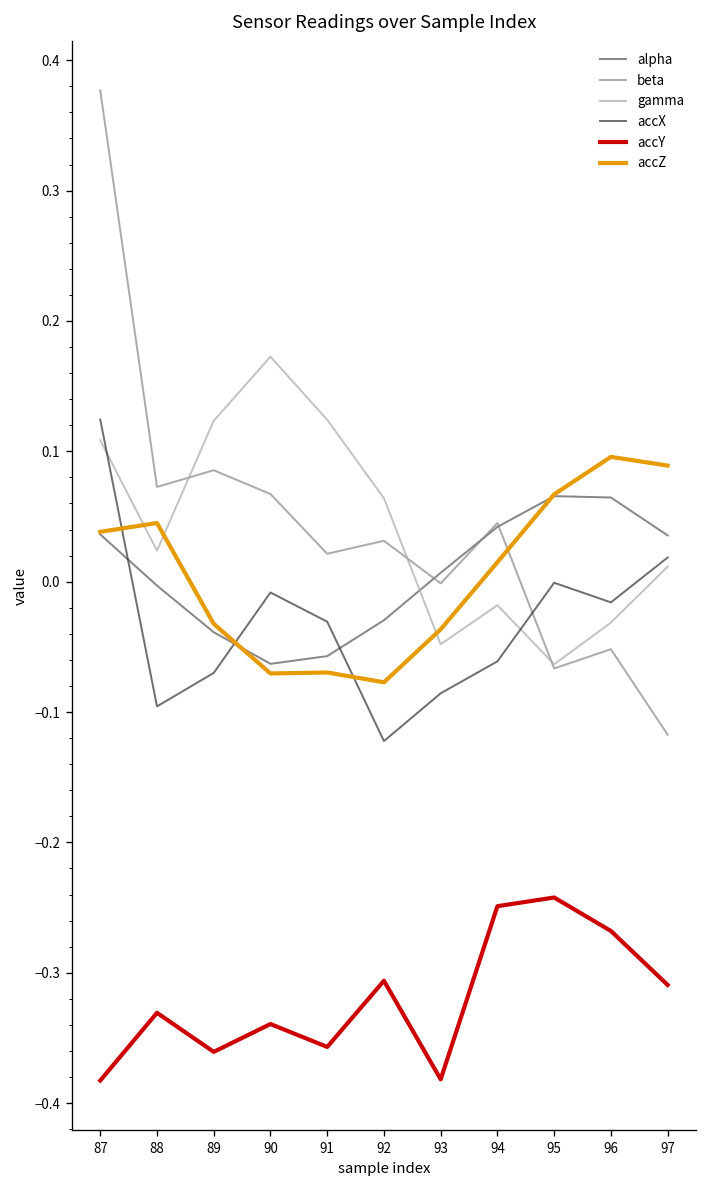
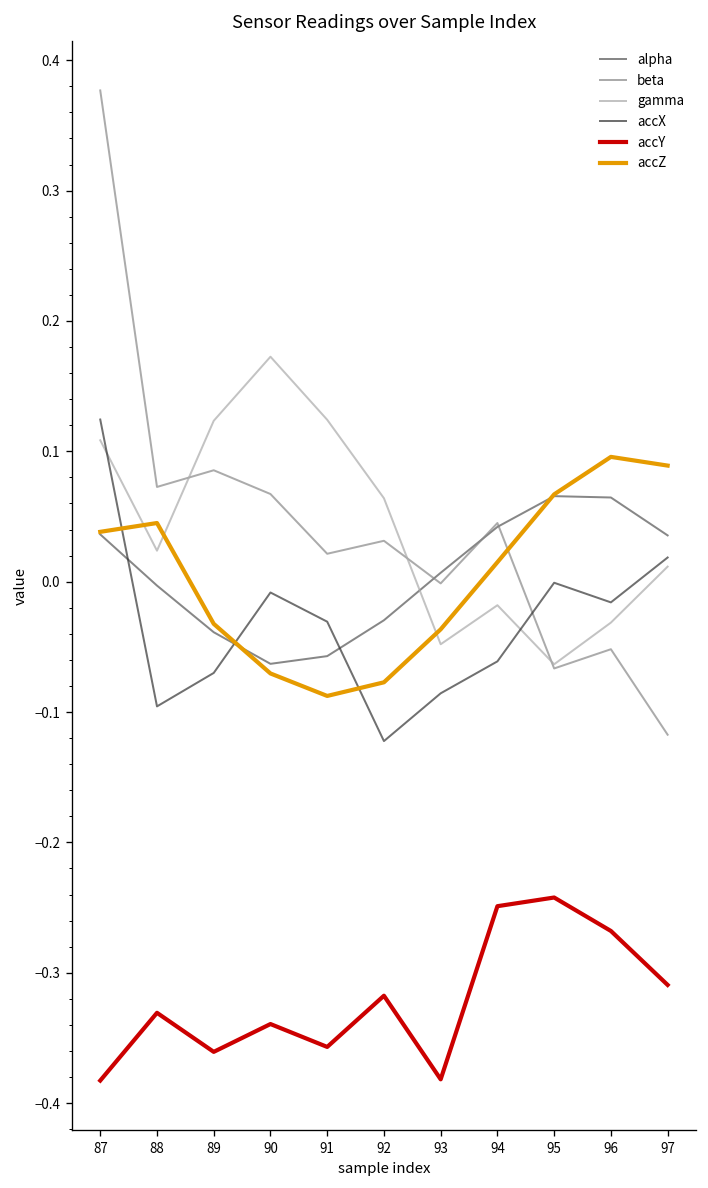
  {
    "accY": {
      "87": -0.383,
      "88": -0.331,
      "89": -0.361,
      "90": -0.339,
      "91": -0.357,
-     "92": -0.306,
+     "92": -0.318,
      "93": -0.382,
      "94": -0.249,
      "95": -0.242,
      "96": -0.268,
      "97": -0.309
    },
    "accZ": {
      "88": 0.045,
      "89": -0.032,
      "90": -0.070,
-     "91": -0.070,
+     "91": -0.088,
      "92": -0.077,
      "93": -0.037,
      "94": 0.015,
      "96": 0.096,
      "97": 0.089
    }
  }
